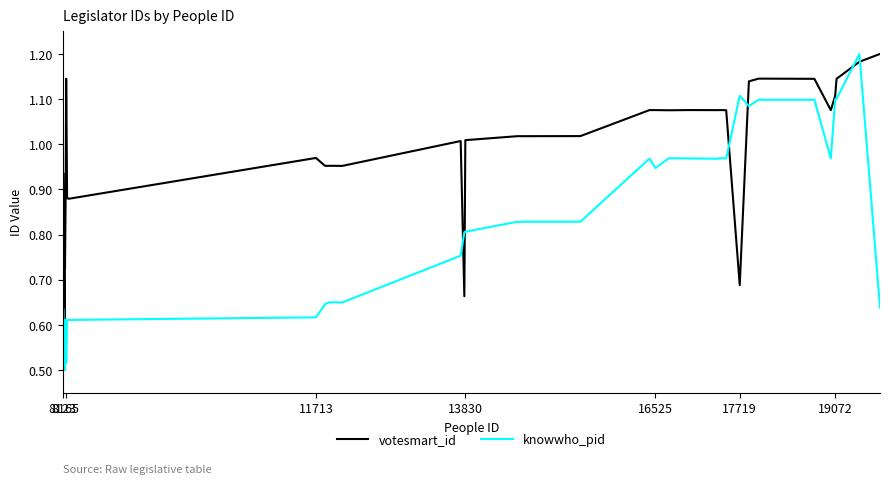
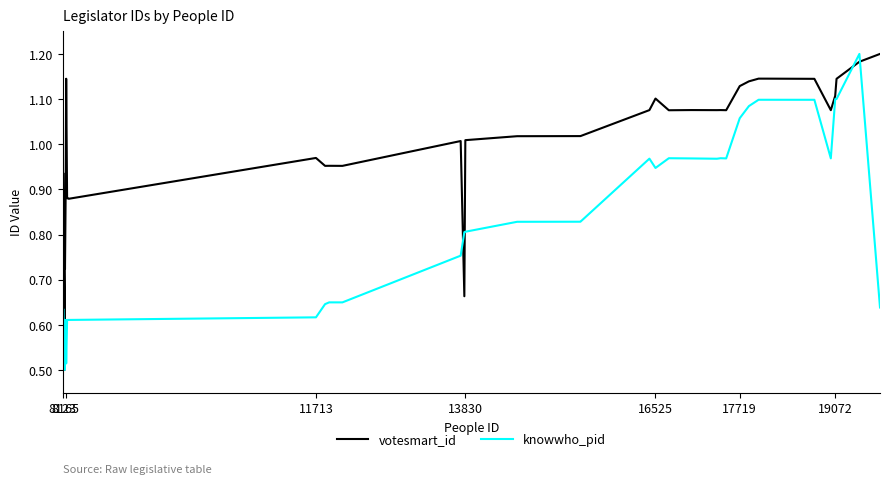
  {
    "votesmart_id": {
      "11713": 0.97,
      "13830": 1.01,
-     "16525": 1.08,
-     "17719": 0.69,
+     "16525": 1.10,
+     "17719": 1.13,
      "19072": 1.11
    },
    "knowwho_pid": {
      "11713": 0.62,
      "13830": 0.81,
      "16525": 0.95,
-     "17719": 1.11,
+     "17719": 1.06,
      "19072": 1.10
    }
  }
